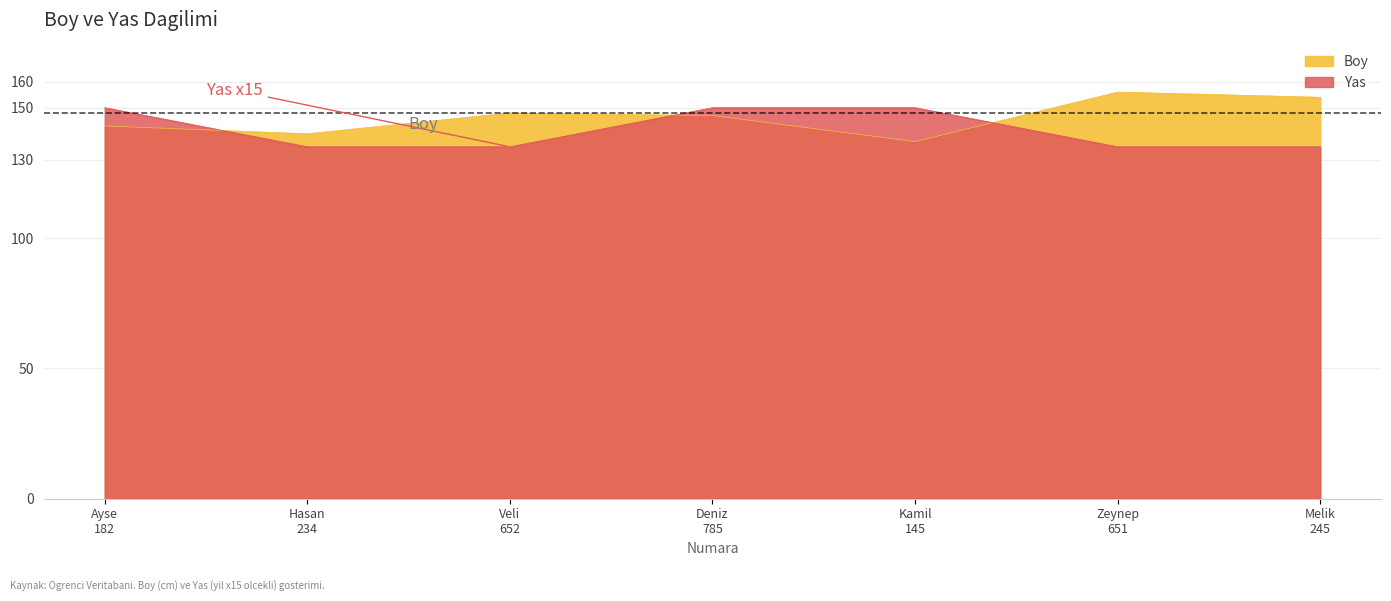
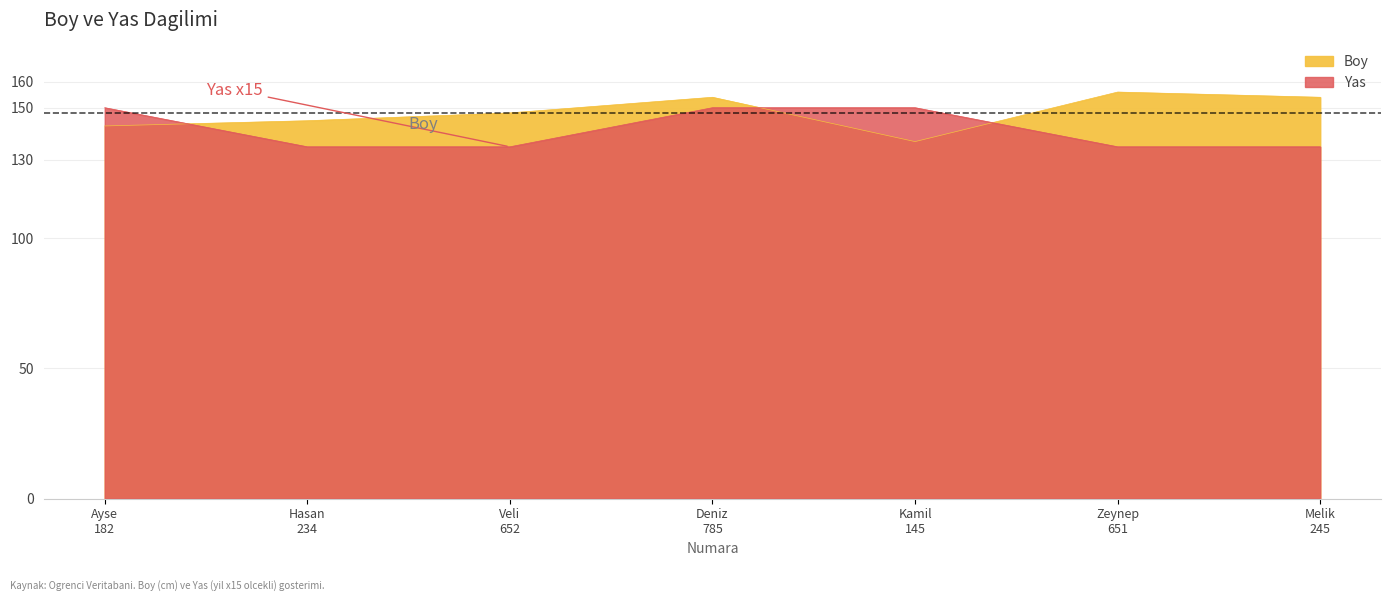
  {
    "Boy": {
      "Ayse 182": 143,
-     "Hasan 234": 140,
+     "Hasan 234": 145,
      "Veli 652": 148,
-     "Deniz 785": 147,
+     "Deniz 785": 154,
      "Kamil 145": 137,
      "Zeynep 651": 156,
      "Melik 245": 154
    },
    "Yas": {
      "Ayse 182": 150,
      "Hasan 234": 135,
      "Veli 652": 135,
      "Deniz 785": 150,
      "Kamil 145": 150,
      "Zeynep 651": 135,
      "Melik 245": 135
    }
  }
